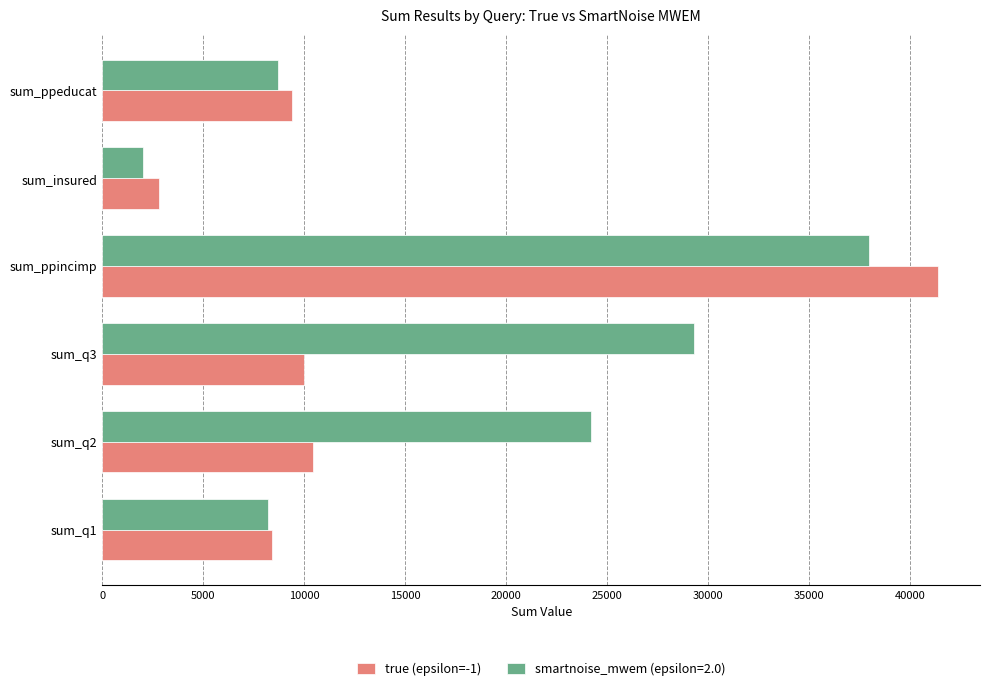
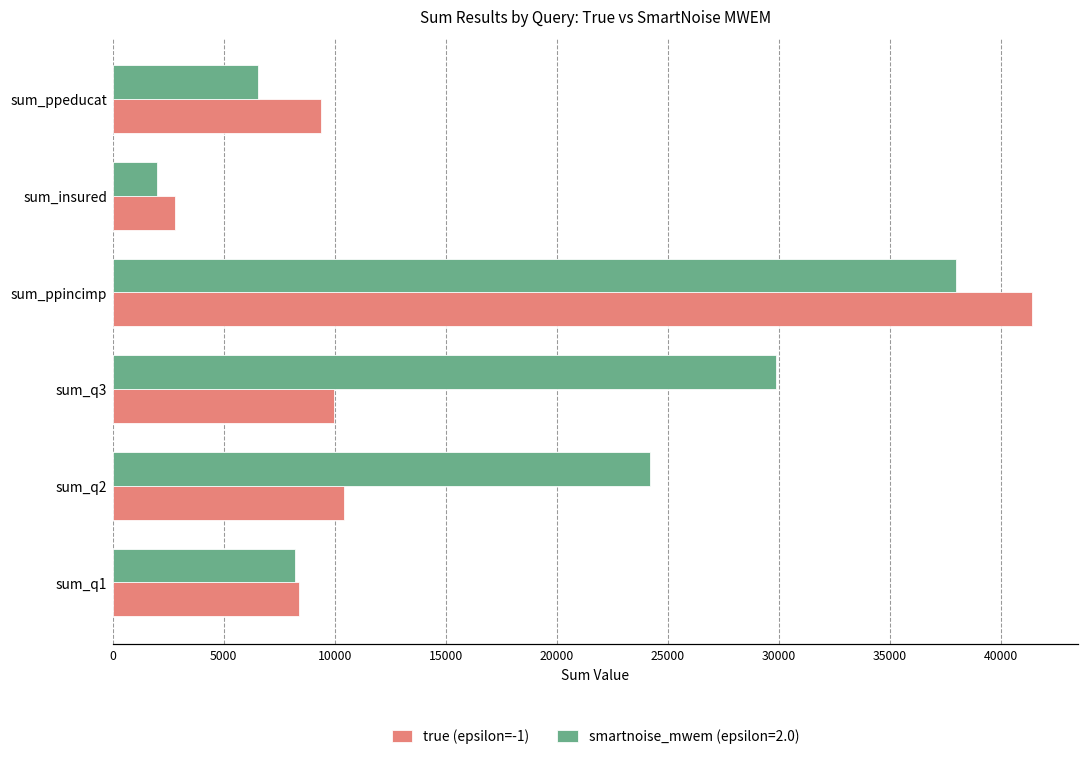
  {
    "true (epsilon=-1)": {
      "sum_ppeducat": 9400,
      "sum_insured": 2800,
      "sum_ppincimp": 41400,
      "sum_q3": 10000,
      "sum_q2": 10400,
      "sum_q1": 8400
    },
    "smartnoise_mwem (epsilon=2.0)": {
-     "sum_ppeducat": 8700,
+     "sum_ppeducat": 6600,
      "sum_insured": 2000,
      "sum_ppincimp": 38000,
-     "sum_q3": 29300,
+     "sum_q3": 29900,
      "sum_q2": 24200,
      "sum_q1": 8200
    }
  }
